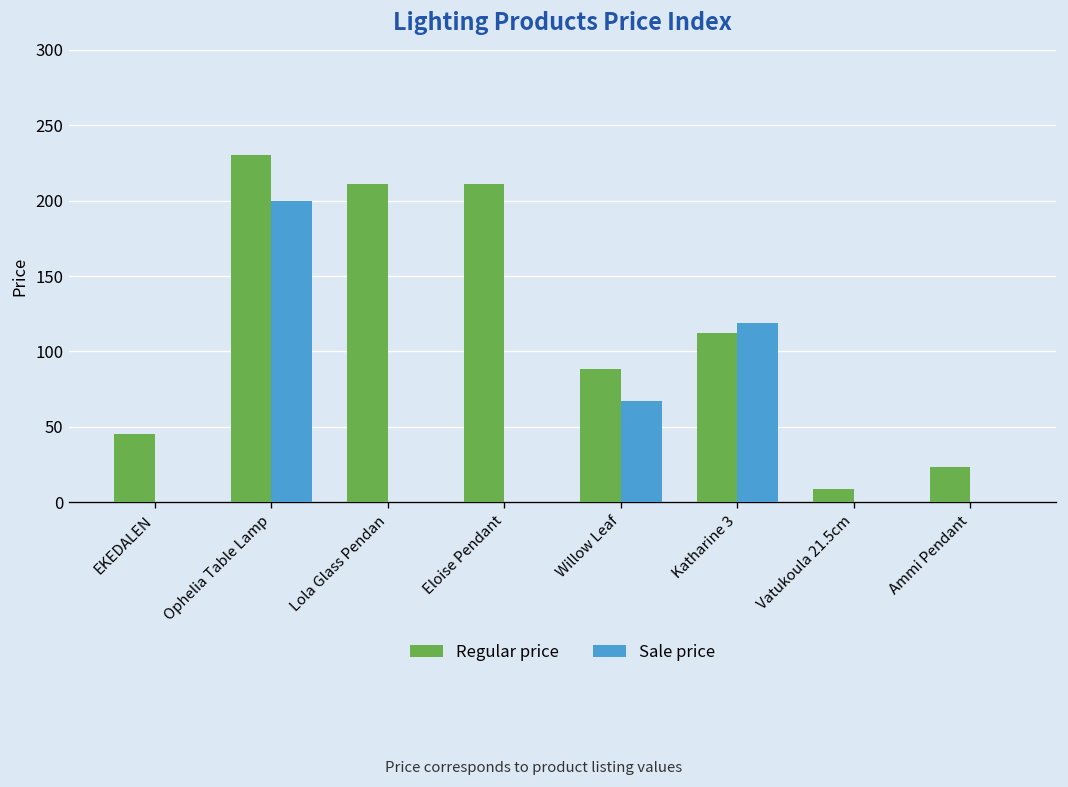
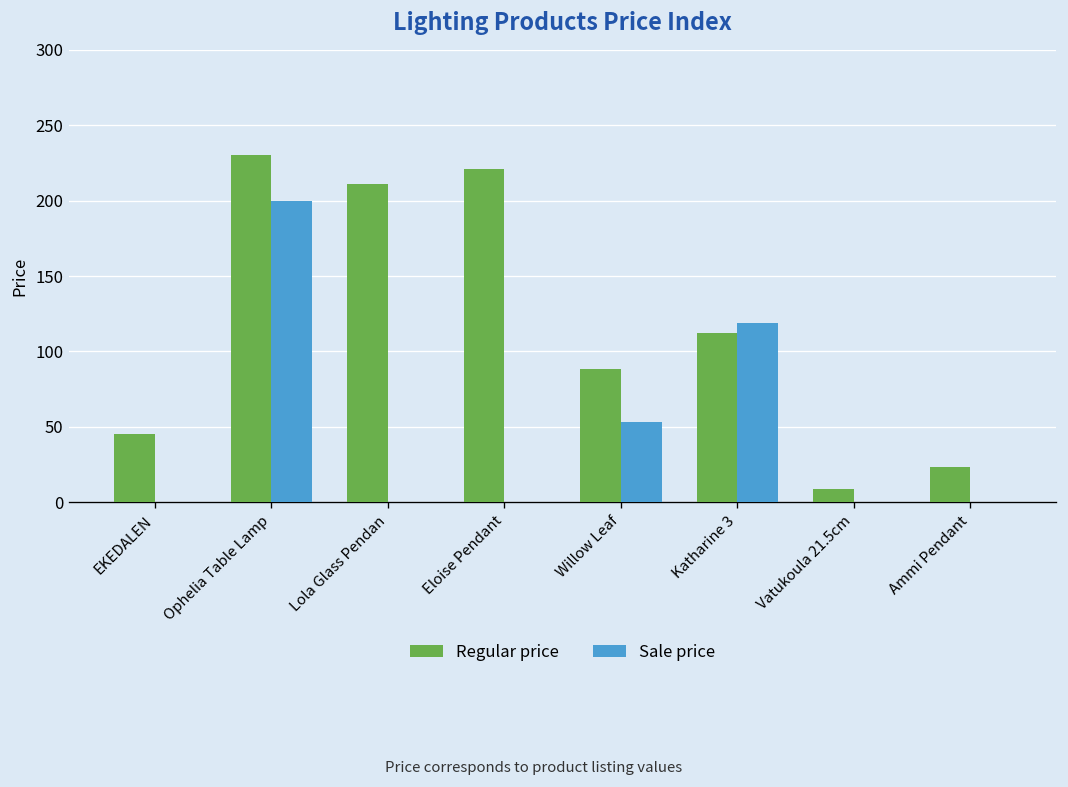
  {
    "Regular price": {
      "EKEDALEN": 45,
      "Ophelia Table Lamp": 230,
      "Lola Glass Pendan": 211,
-     "Eloise Pendant": 211,
+     "Eloise Pendant": 221,
      "Willow Leaf": 88,
      "Katharine 3": 112,
      "Vatukoula 21.5cm": 9,
      "Ammi Pendant": 23
    },
    "Sale price": {
      "EKEDALEN": 0,
      "Ophelia Table Lamp": 200,
      "Lola Glass Pendan": 0,
      "Eloise Pendant": 0,
-     "Willow Leaf": 67,
+     "Willow Leaf": 53,
      "Katharine 3": 119,
      "Vatukoula 21.5cm": 0,
      "Ammi Pendant": 0
    }
  }
